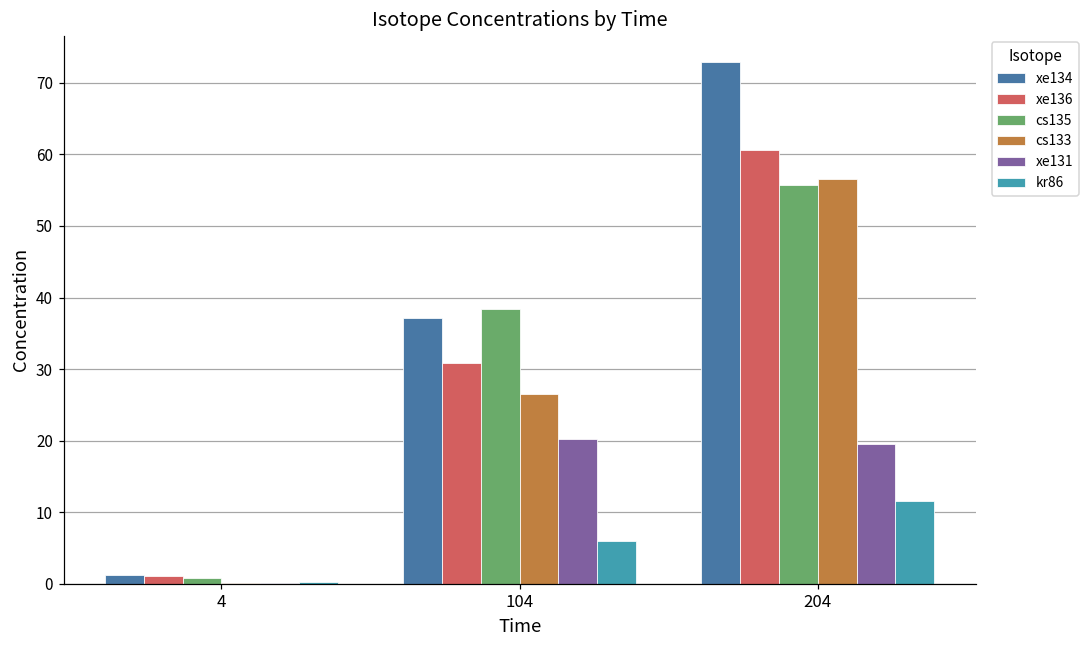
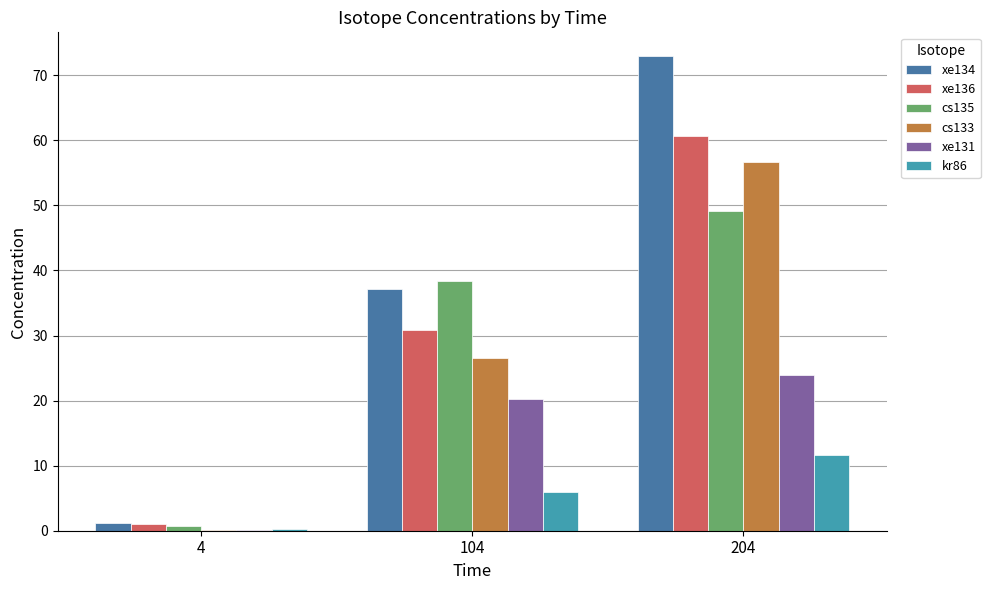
  {
    "cs135": {
      "4": 1,
      "104": 38,
-     "204": 56
+     "204": 49
    },
    "xe131": {
      "104": 20,
-     "204": 20
+     "204": 24
    }
  }
